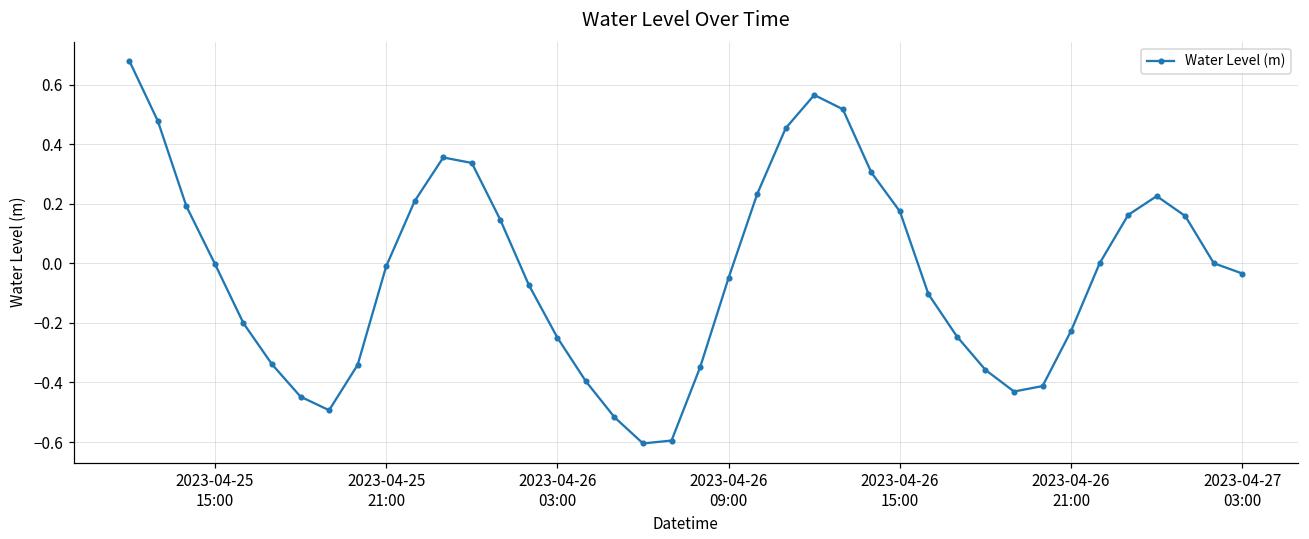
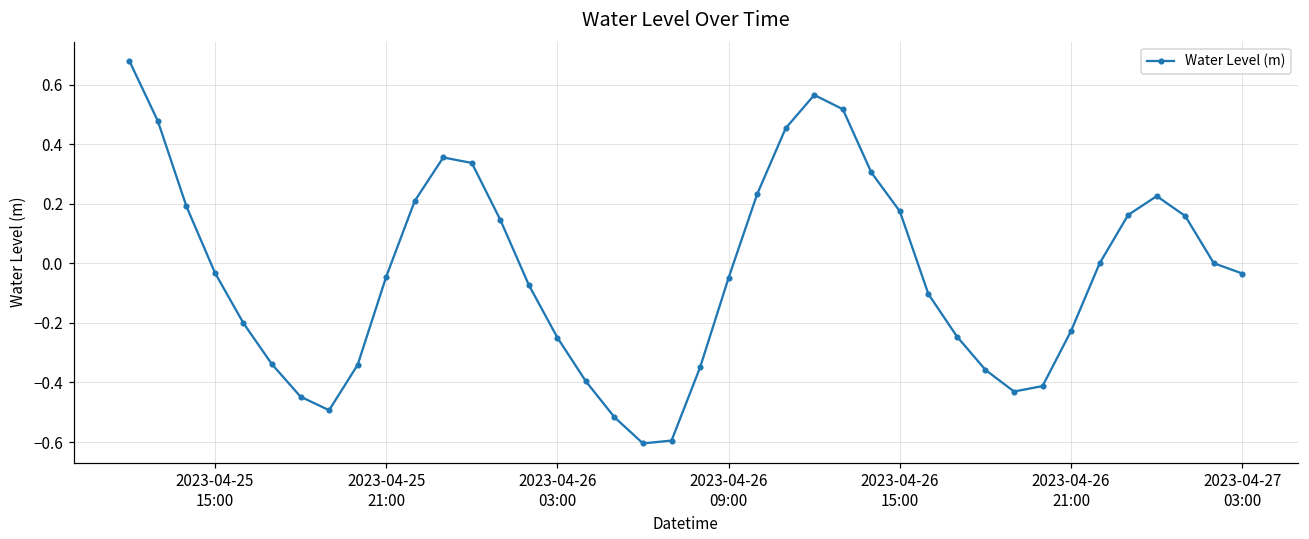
  {
-   "2023-04-25 15:00": 0.00,
-   "2023-04-25 21:00": -0.01,
+   "2023-04-25 15:00": -0.03,
+   "2023-04-25 21:00": -0.05,
    "2023-04-26 03:00": -0.25,
    "2023-04-26 09:00": -0.05,
    "2023-04-26 15:00": 0.17,
    "2023-04-26 21:00": -0.23,
    "2023-04-27 03:00": -0.03
  }
